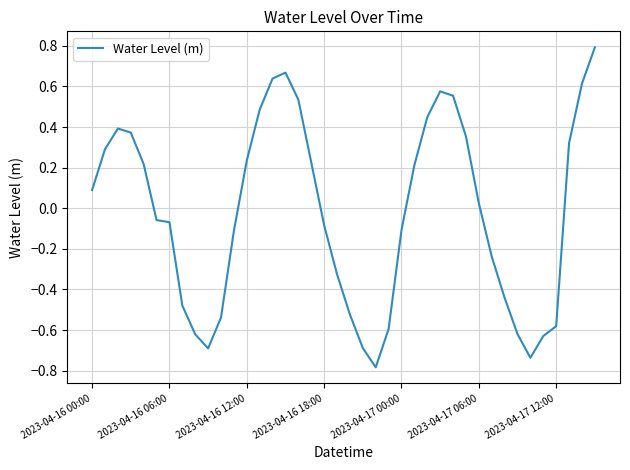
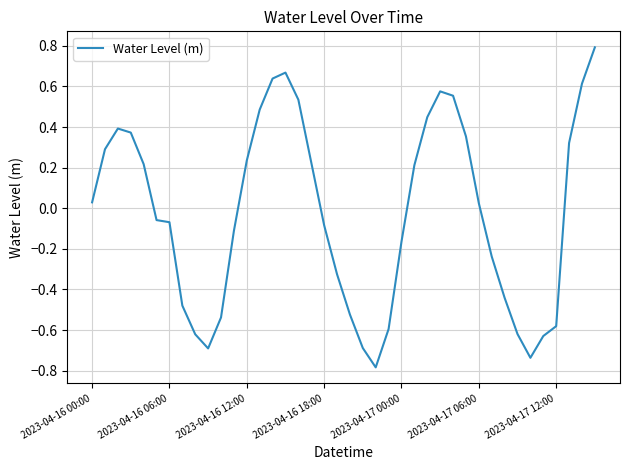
  {
-   "2023-04-16 00:00": 0.09,
+   "2023-04-16 00:00": 0.03,
    "2023-04-16 06:00": -0.07,
    "2023-04-16 12:00": 0.24,
    "2023-04-16 18:00": -0.08,
-   "2023-04-17 00:00": -0.11,
+   "2023-04-17 00:00": -0.16,
    "2023-04-17 06:00": 0.02,
    "2023-04-17 12:00": -0.58
  }
